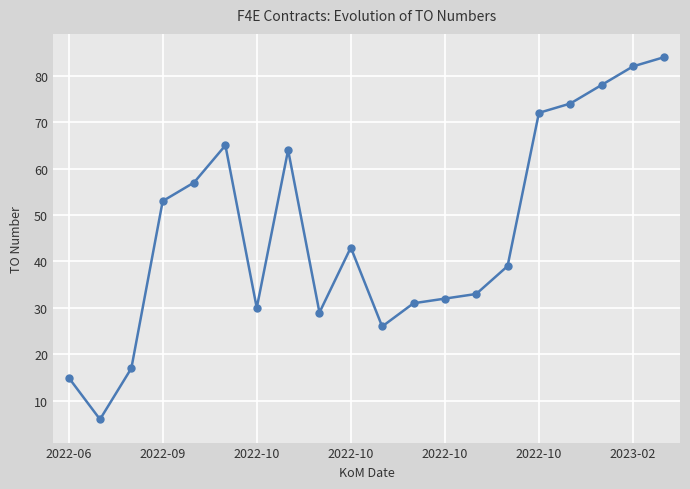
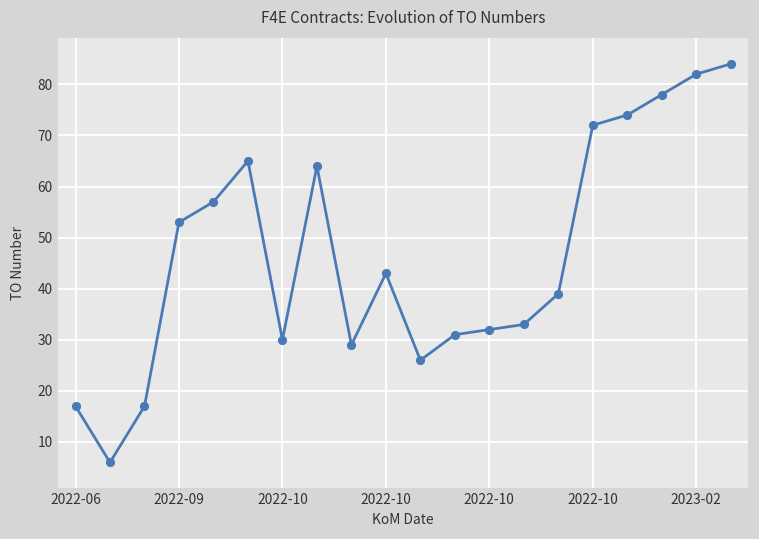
  {
-   "2022-06": 15,
+   "2022-06": 17,
    "2022-09": 53,
    "2023-02": 82
  }
